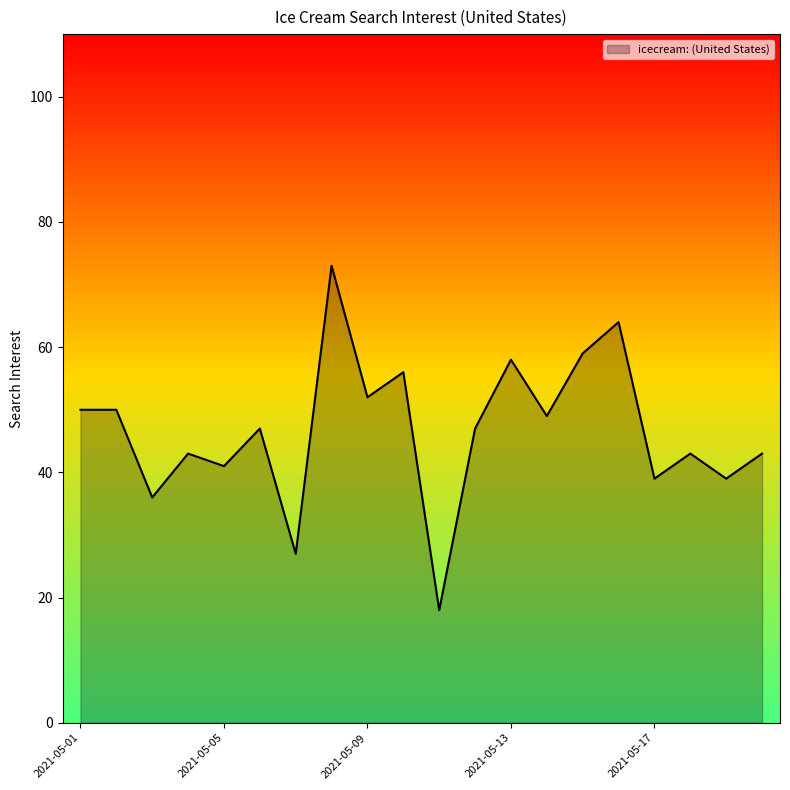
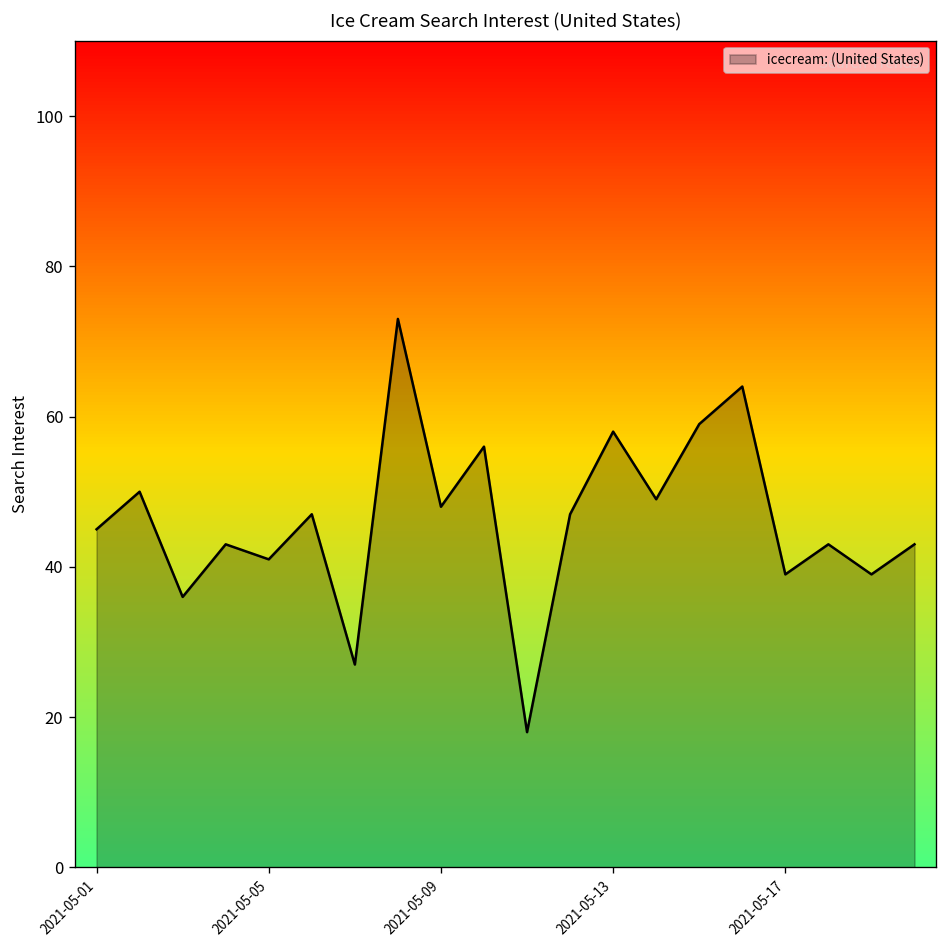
  {
-   "2021-05-01": 50,
+   "2021-05-01": 45,
    "2021-05-05": 41,
-   "2021-05-09": 52,
+   "2021-05-09": 48,
    "2021-05-13": 58,
    "2021-05-17": 39
  }
